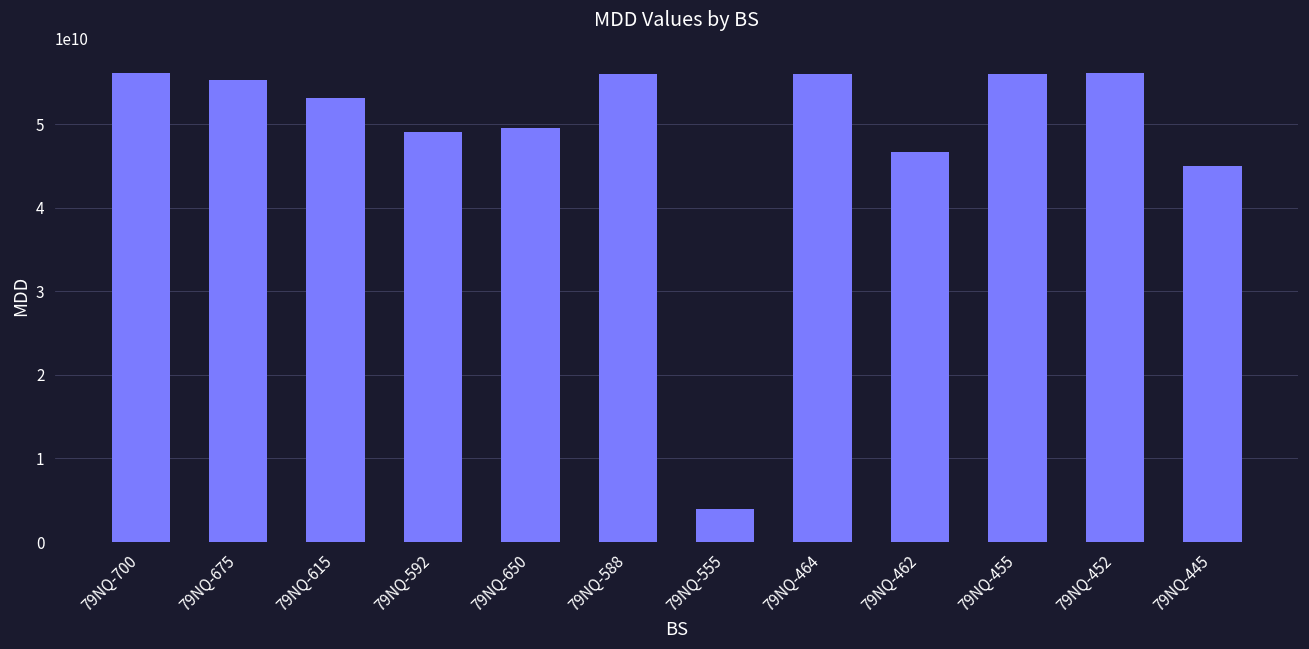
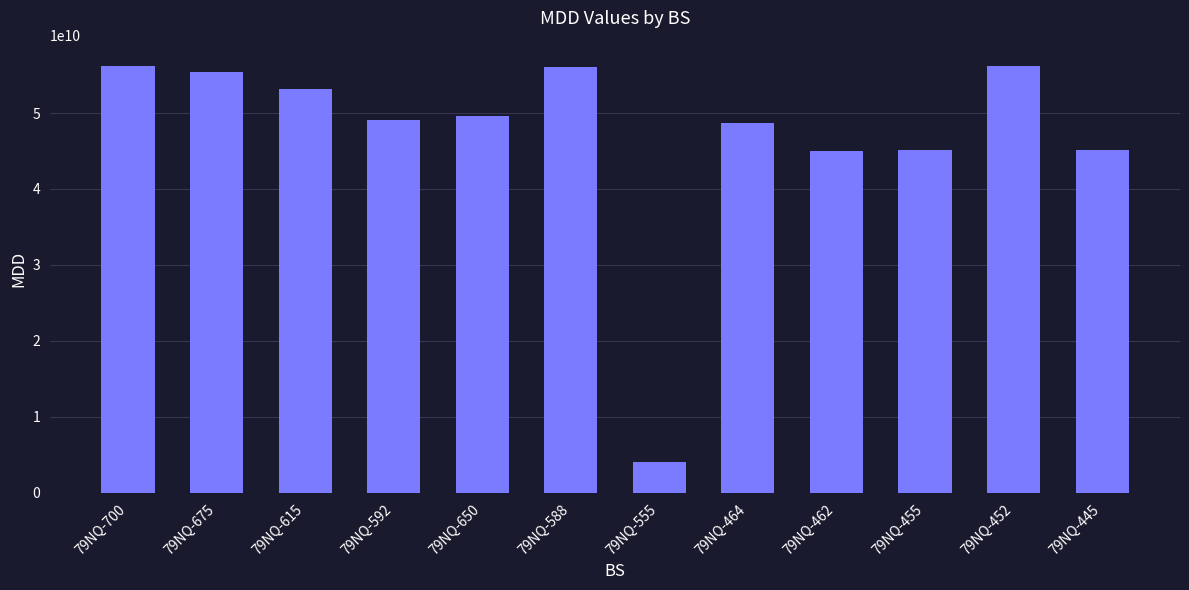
  {
    "79NQ-700": 56000000000,
    "79NQ-675": 55000000000,
    "79NQ-615": 53000000000,
    "79NQ-592": 49000000000,
    "79NQ-650": 50000000000,
    "79NQ-588": 56000000000,
    "79NQ-555": 4000000000,
-   "79NQ-464": 56000000000,
-   "79NQ-462": 47000000000,
-   "79NQ-455": 56000000000,
+   "79NQ-464": 49000000000,
+   "79NQ-462": 45000000000,
+   "79NQ-455": 45000000000,
    "79NQ-452": 56000000000,
    "79NQ-445": 45000000000
  }
